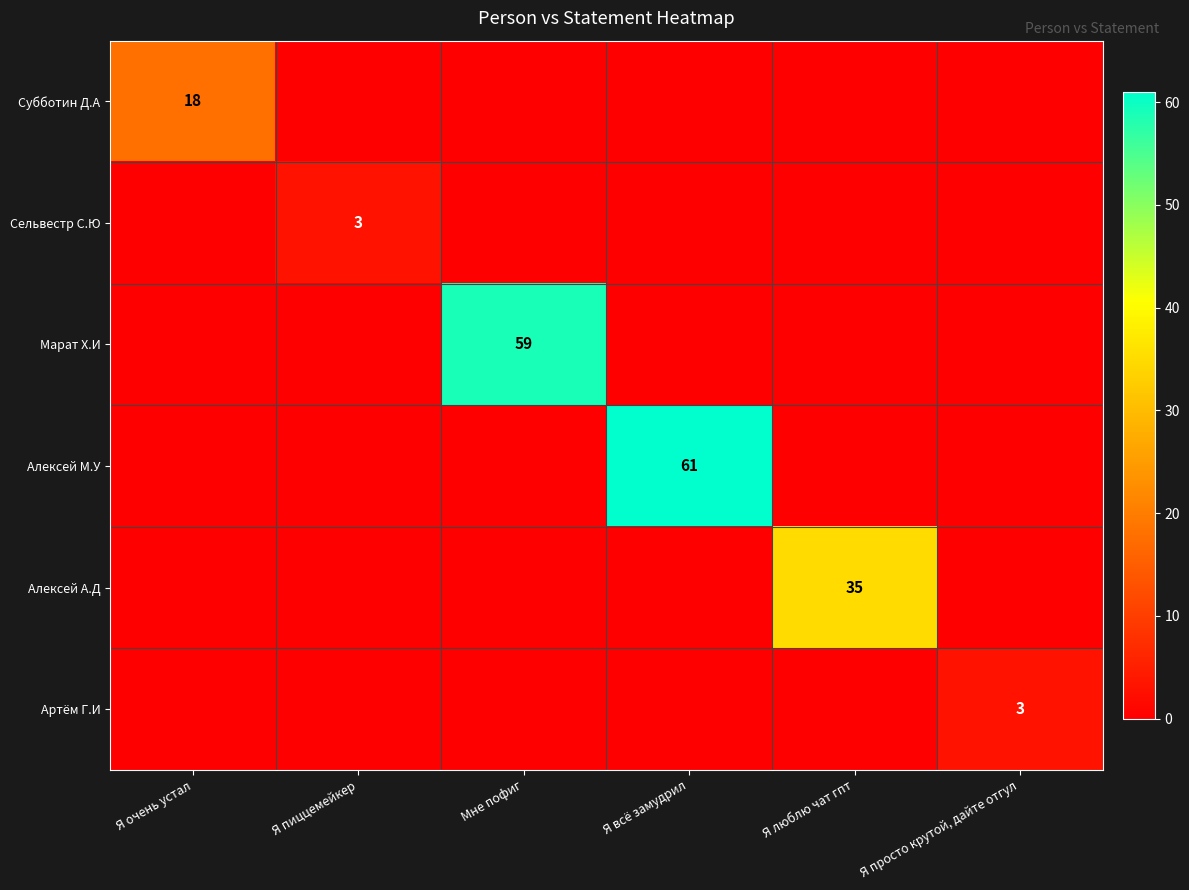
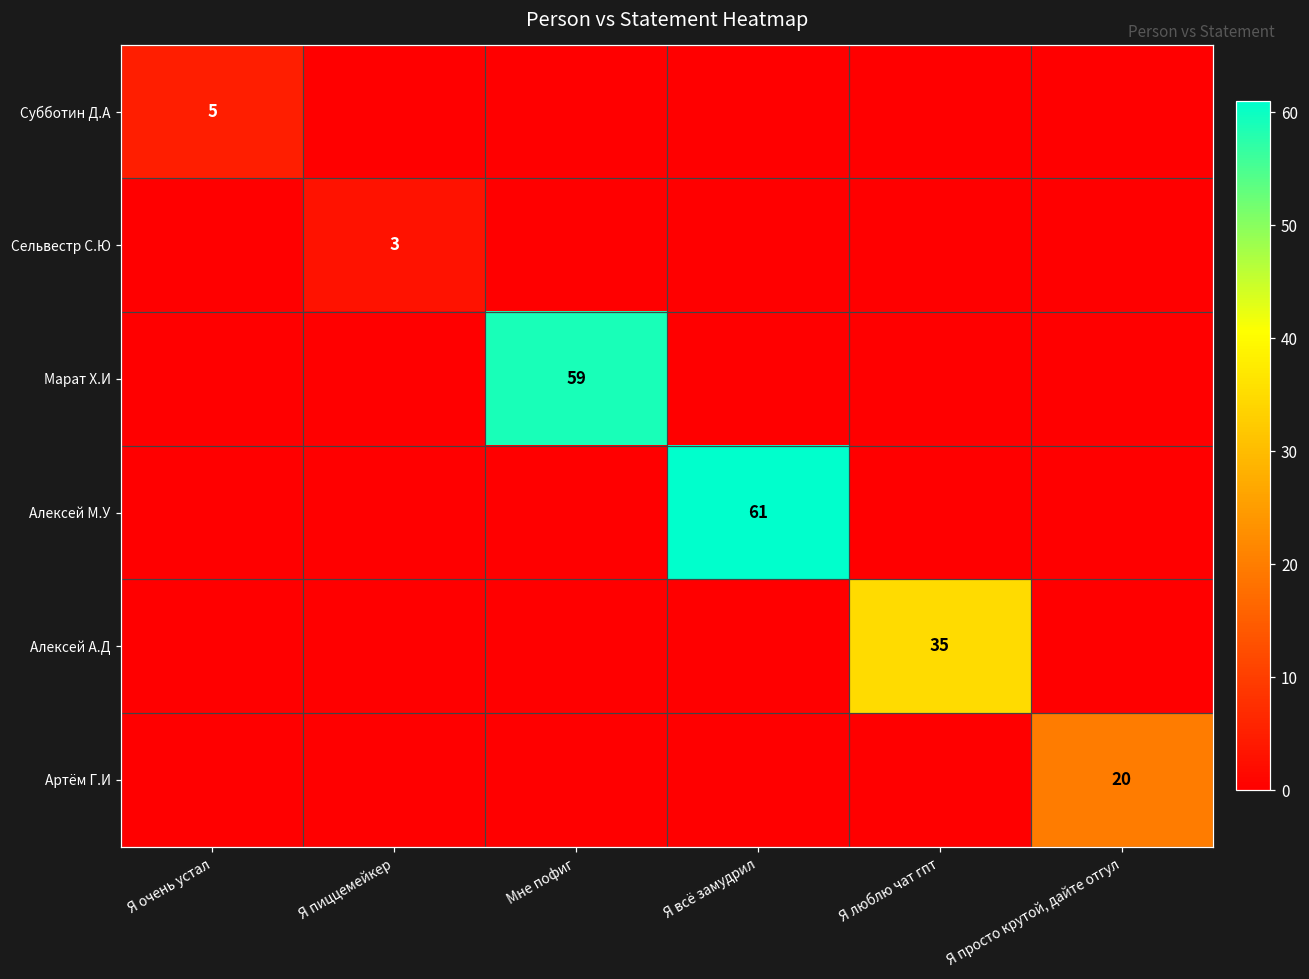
  {
    "Субботин Д.А": {
-     "Я очень устал": 18
+     "Я очень устал": 5
    },
    "Сельвестр С.Ю": {
      "Я пиццемейкер": 3
    },
    "Марат Х.И": {
      "Мне пофиг": 59
    },
    "Алексей М.У": {
      "Я всё замудрил": 61
    },
    "Алексей А.Д": {
      "Я люблю чат гпт": 35
    },
    "Артём Г.И": {
-     "Я просто крутой, дайте отгул": 3
+     "Я просто крутой, дайте отгул": 20
    }
  }
